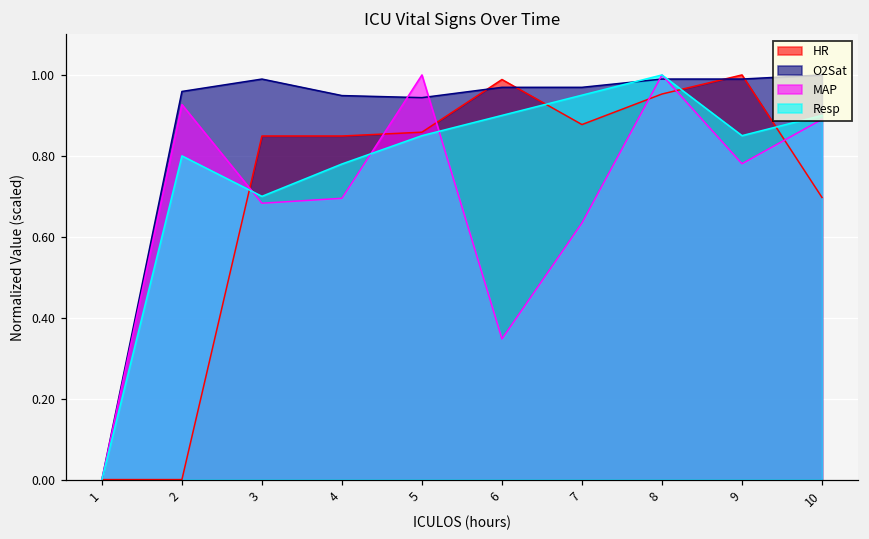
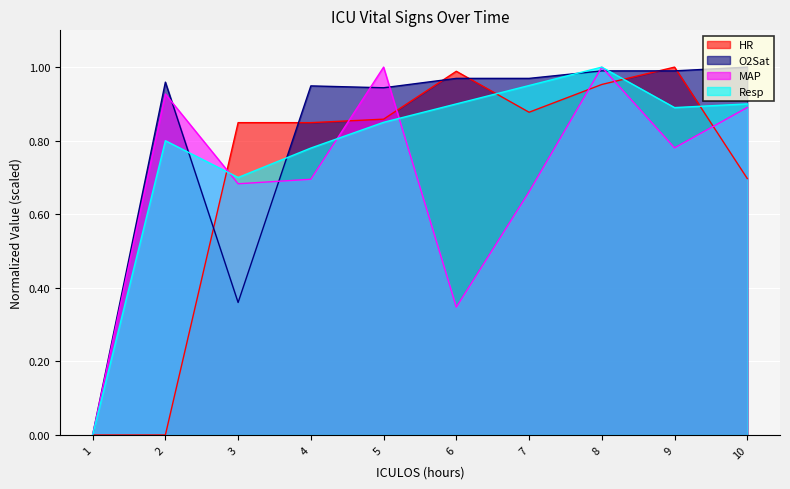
  {
    "HR": {
      "2": 0.00,
      "3": 0.85,
      "4": 0.85,
      "5": 0.86,
      "6": 0.99,
      "7": 0.88,
      "8": 0.95,
      "9": 1.00,
      "10": 0.70
    },
    "O2Sat": {
      "2": 0.96,
-     "3": 0.99,
+     "3": 0.36,
      "4": 0.95,
      "5": 0.94,
      "6": 0.97,
      "7": 0.97,
      "8": 0.99,
      "9": 0.99
    },
    "MAP": {
      "2": 0.93,
      "3": 0.68,
      "4": 0.70,
      "5": 1.00,
      "6": 0.35,
-     "7": 0.63,
+     "7": 0.66,
      "9": 0.78,
      "10": 0.89
    },
    "Resp": {
      "2": 0.80,
      "3": 0.70,
      "4": 0.78,
      "5": 0.85,
      "6": 0.90,
      "7": 0.95,
-     "9": 0.85,
+     "9": 0.89,
      "10": 0.90
    }
  }
